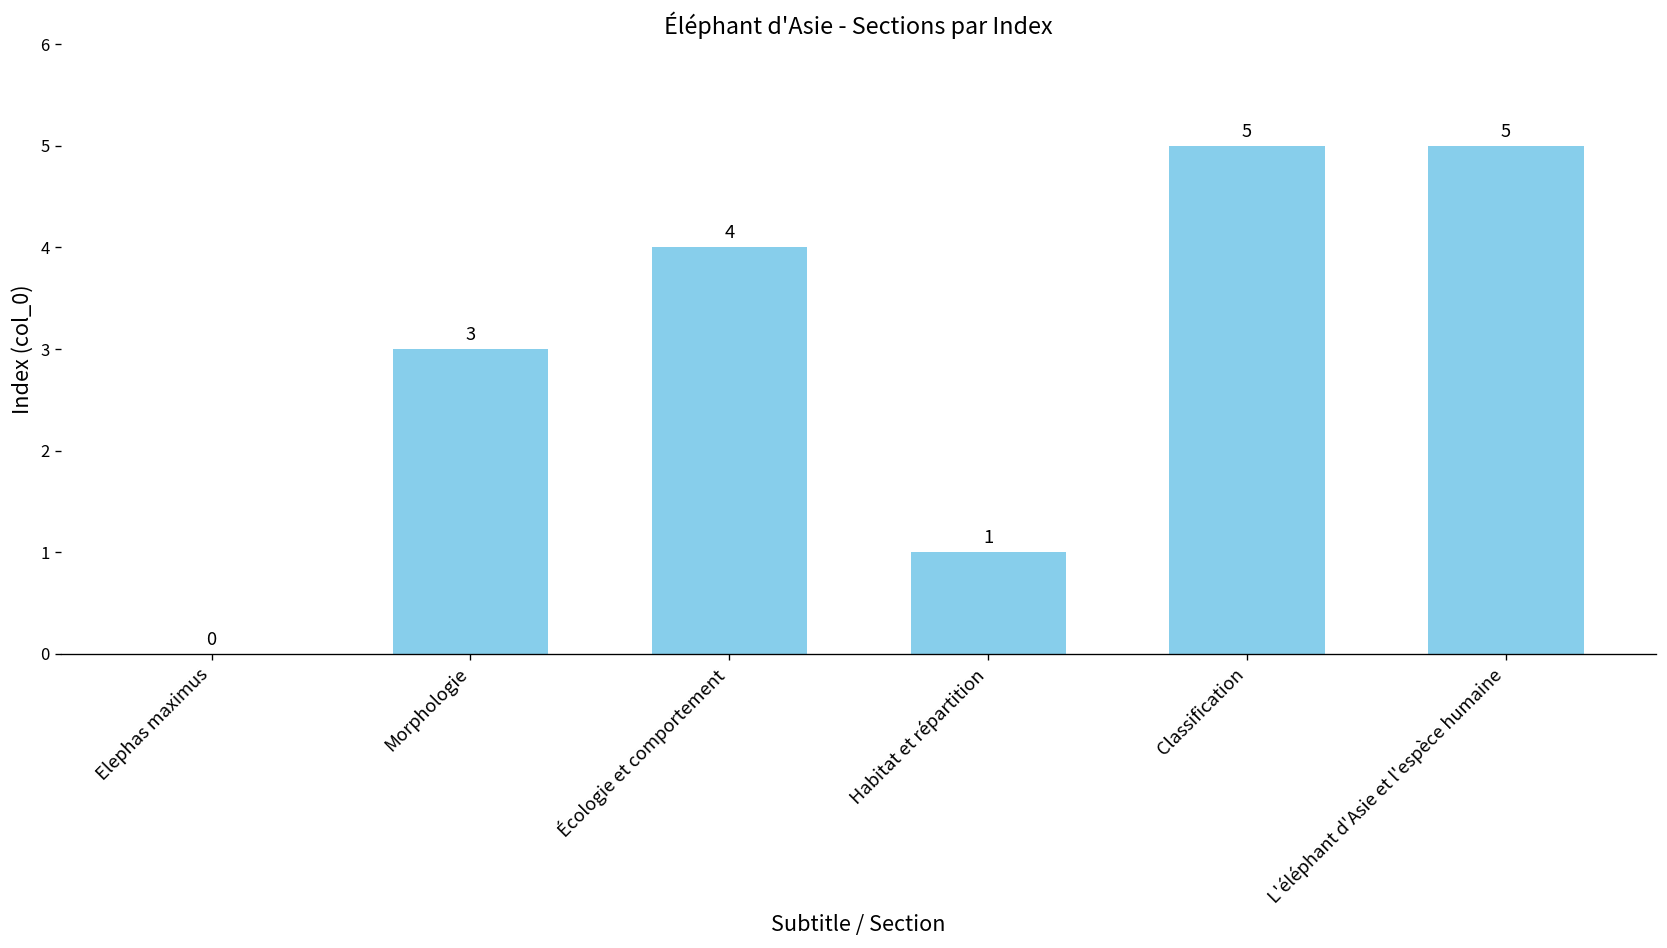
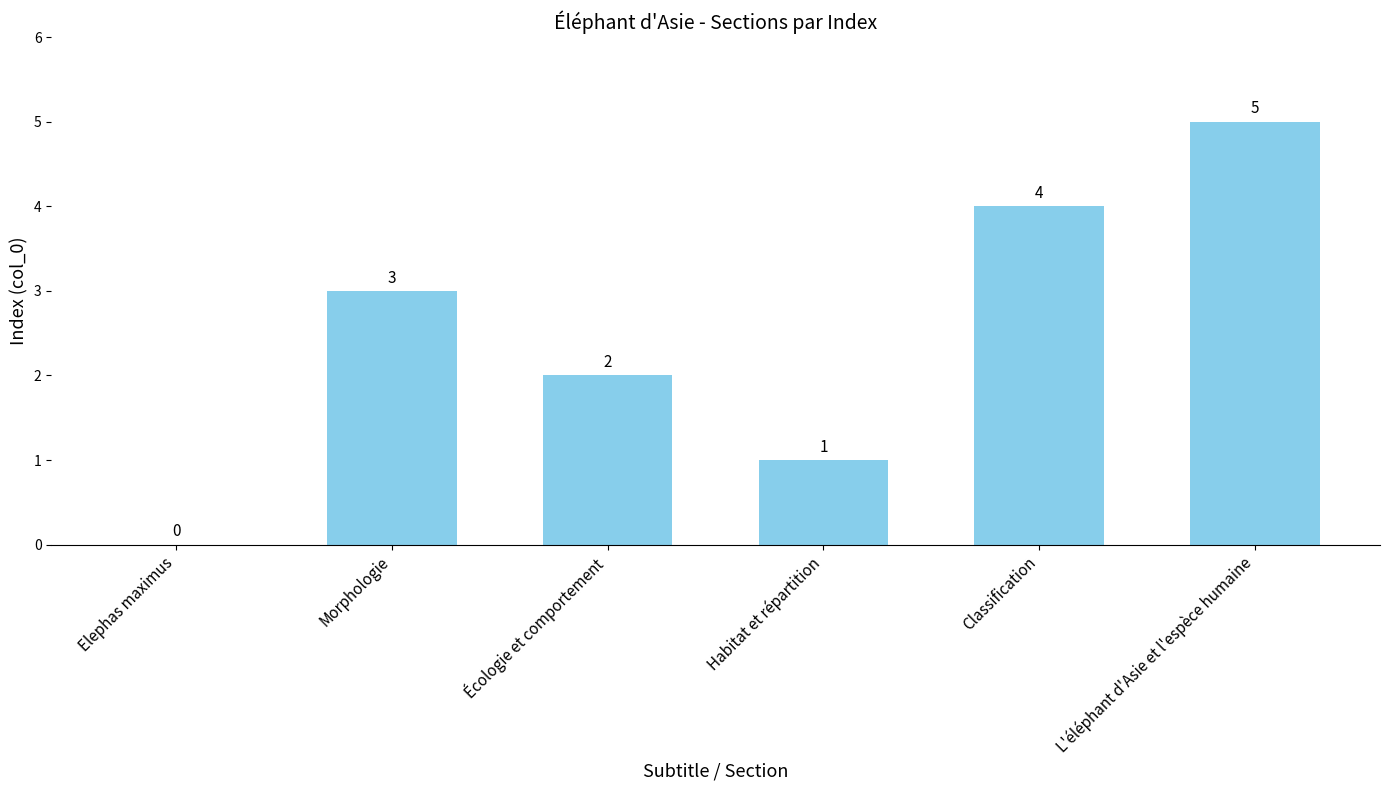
  {
    "Elephas maximus": 0,
    "Morphologie": 3,
-   "Écologie et comportement": 4,
+   "Écologie et comportement": 2,
    "Habitat et répartition": 1,
-   "Classification": 5,
+   "Classification": 4,
    "L'éléphant d'Asie et l'espèce humaine": 5
  }
